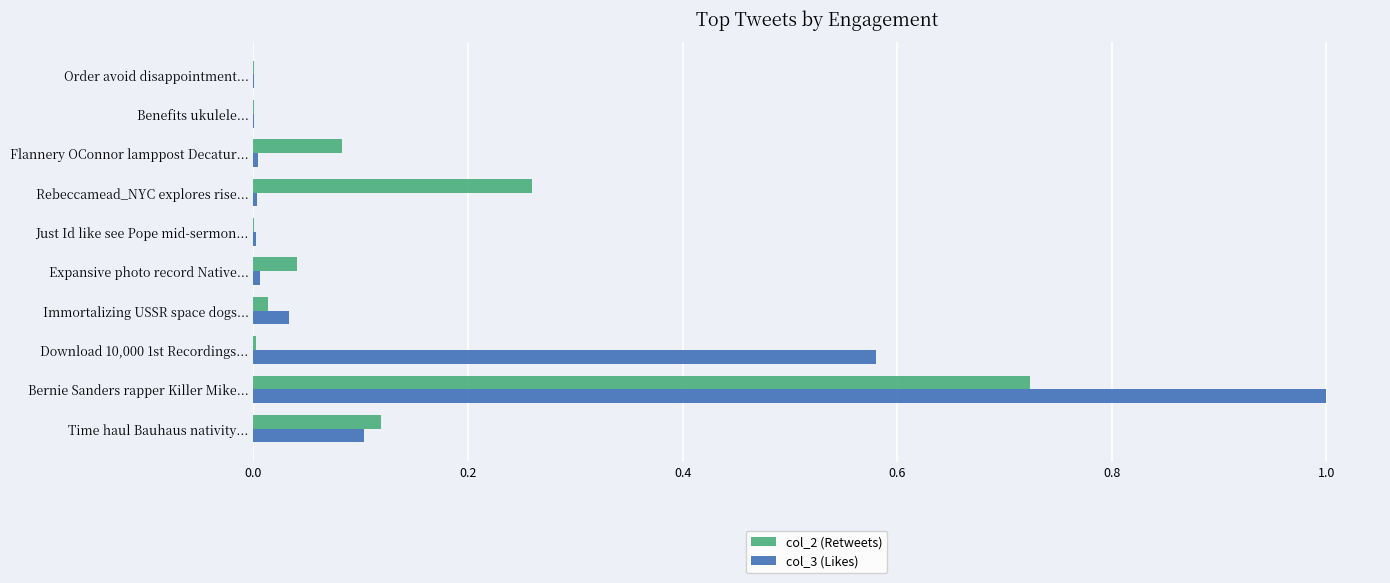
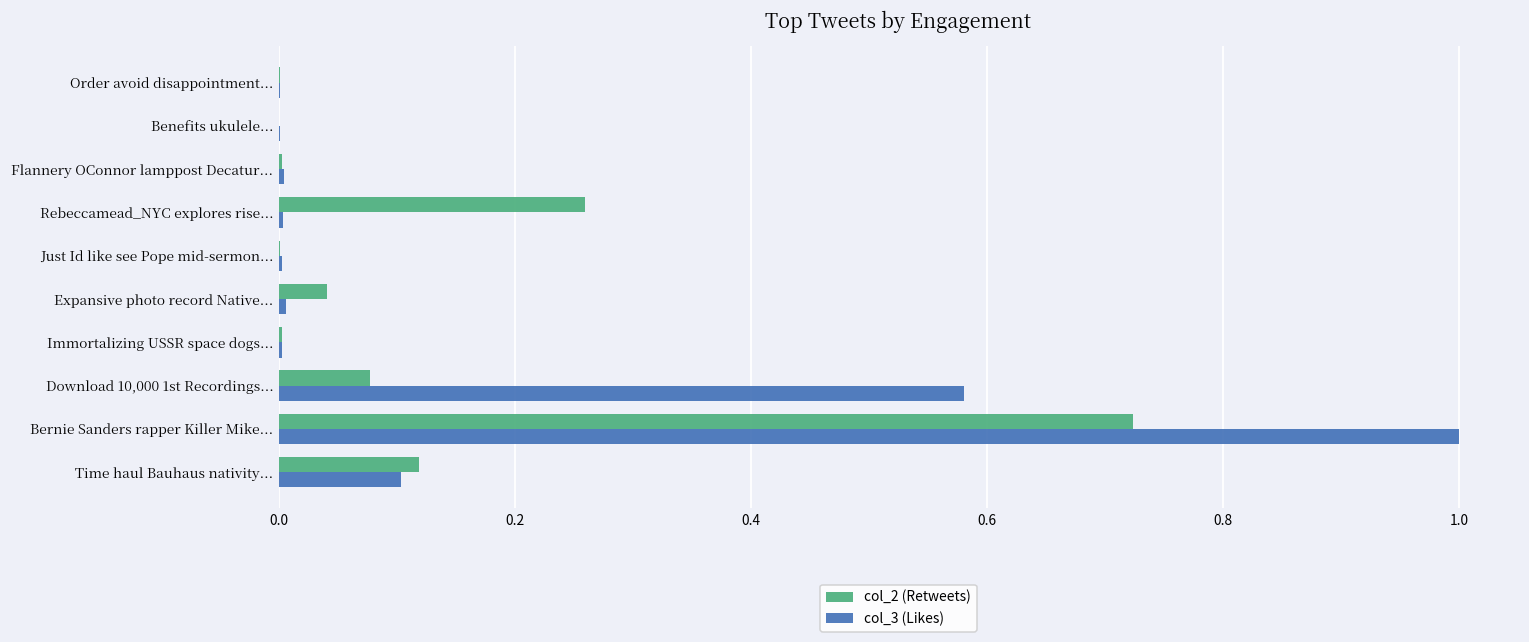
  {
    "col_2 (Retweets)": {
-     "Flannery OConnor lamppost Decatur...": 0.082,
+     "Flannery OConnor lamppost Decatur...": 0.002,
      "Rebeccamead_NYC explores rise...": 0.259,
      "Expansive photo record Native...": 0.041,
-     "Immortalizing USSR space dogs...": 0.013,
-     "Download 10,000 1st Recordings...": 0.003,
+     "Immortalizing USSR space dogs...": 0.003,
+     "Download 10,000 1st Recordings...": 0.077,
      "Bernie Sanders rapper Killer Mike...": 0.724,
      "Time haul Bauhaus nativity...": 0.119
    },
    "col_3 (Likes)": {
      "Flannery OConnor lamppost Decatur...": 0.004,
      "Rebeccamead_NYC explores rise...": 0.003,
      "Just Id like see Pope mid-sermon...": 0.002,
      "Expansive photo record Native...": 0.006,
-     "Immortalizing USSR space dogs...": 0.033,
+     "Immortalizing USSR space dogs...": 0.003,
      "Download 10,000 1st Recordings...": 0.580,
      "Bernie Sanders rapper Killer Mike...": 1.000,
      "Time haul Bauhaus nativity...": 0.103
    }
  }
